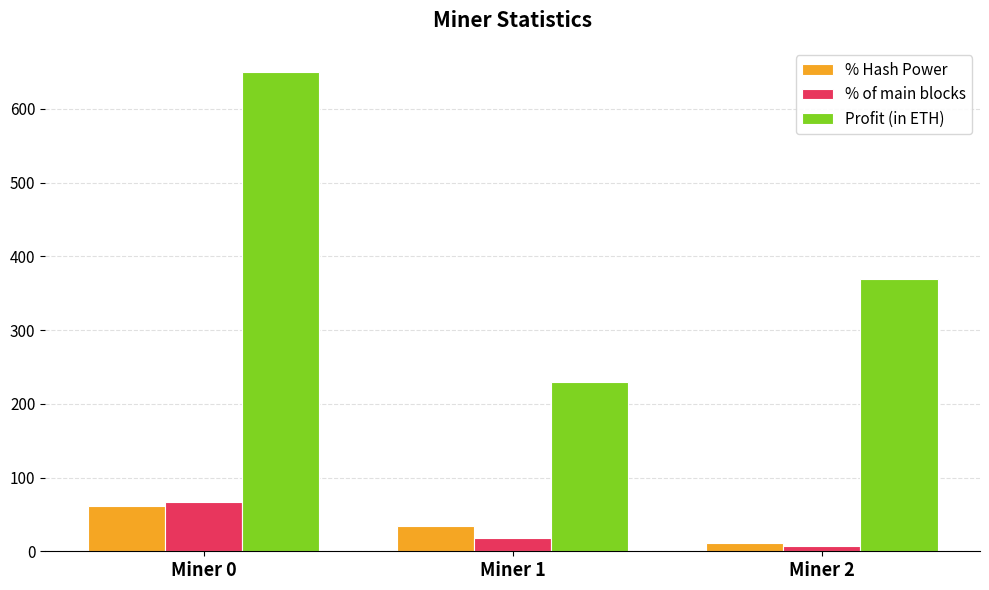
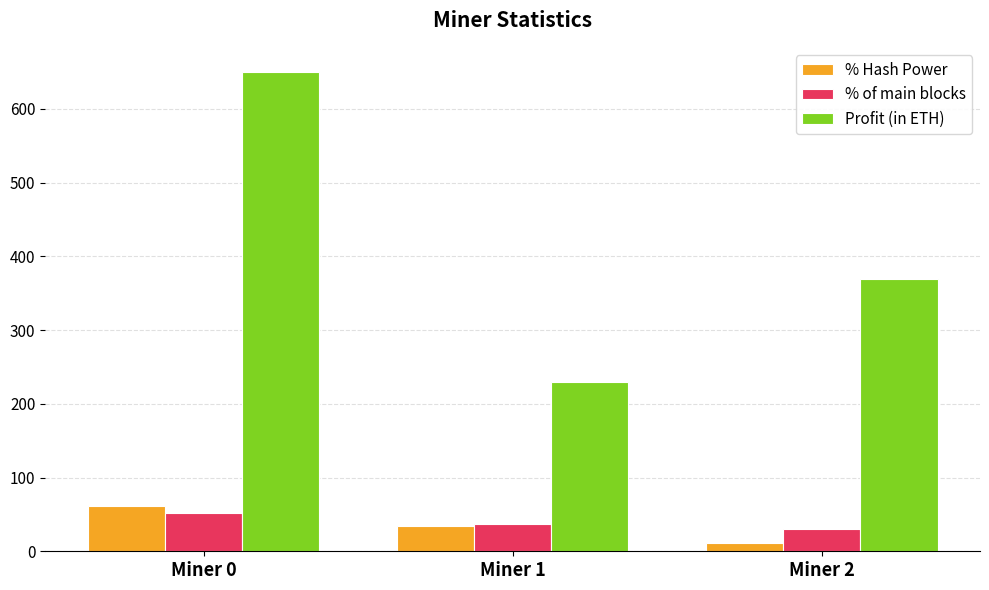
  {
    "% Hash Power": {
      "Miner 0": 60,
      "Miner 1": 30,
      "Miner 2": 10
    },
    "% of main blocks": {
-     "Miner 0": 70,
-     "Miner 1": 20,
-     "Miner 2": 10
+     "Miner 0": 50,
+     "Miner 1": 40,
+     "Miner 2": 30
    },
    "Profit (in ETH)": {
      "Miner 0": 650,
      "Miner 1": 230,
      "Miner 2": 370
    }
  }
